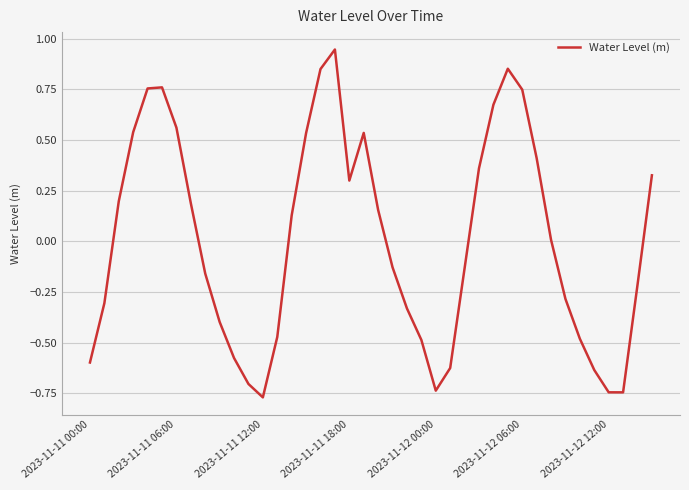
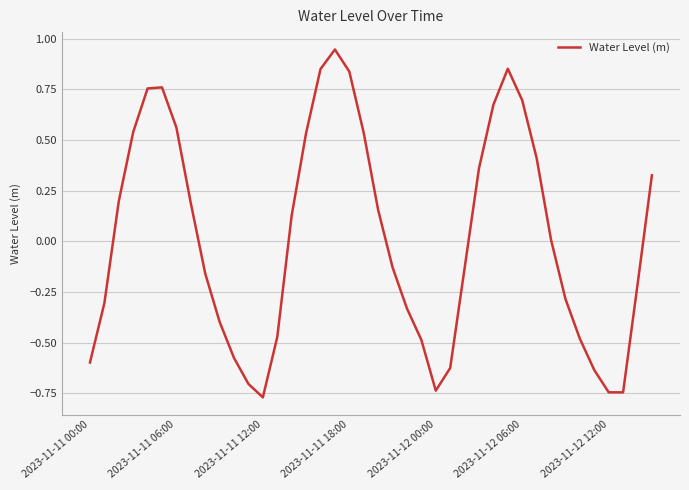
  {
    "2023-11-11 00:00": -0.60,
    "2023-11-11 06:00": 0.56,
    "2023-11-11 12:00": -0.77,
-   "2023-11-11 18:00": 0.30,
+   "2023-11-11 18:00": 0.84,
    "2023-11-12 00:00": -0.74,
-   "2023-11-12 06:00": 0.75,
+   "2023-11-12 06:00": 0.70,
    "2023-11-12 12:00": -0.75
  }
